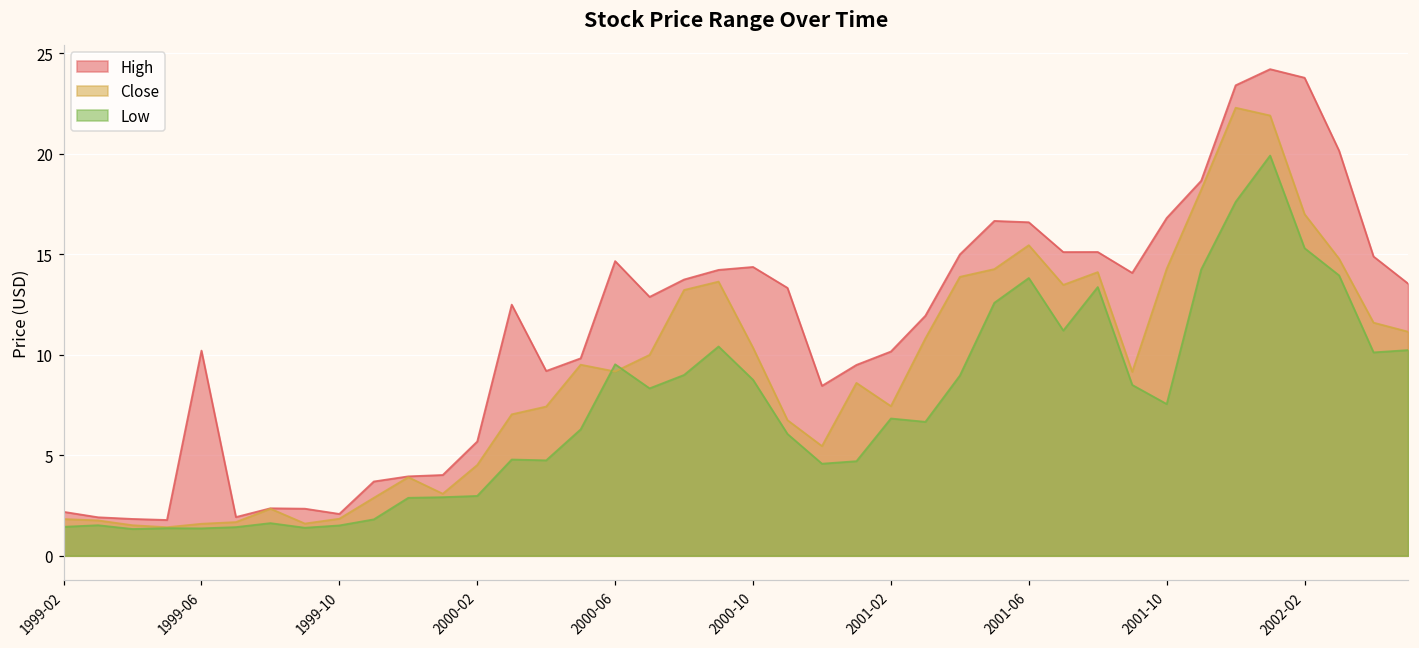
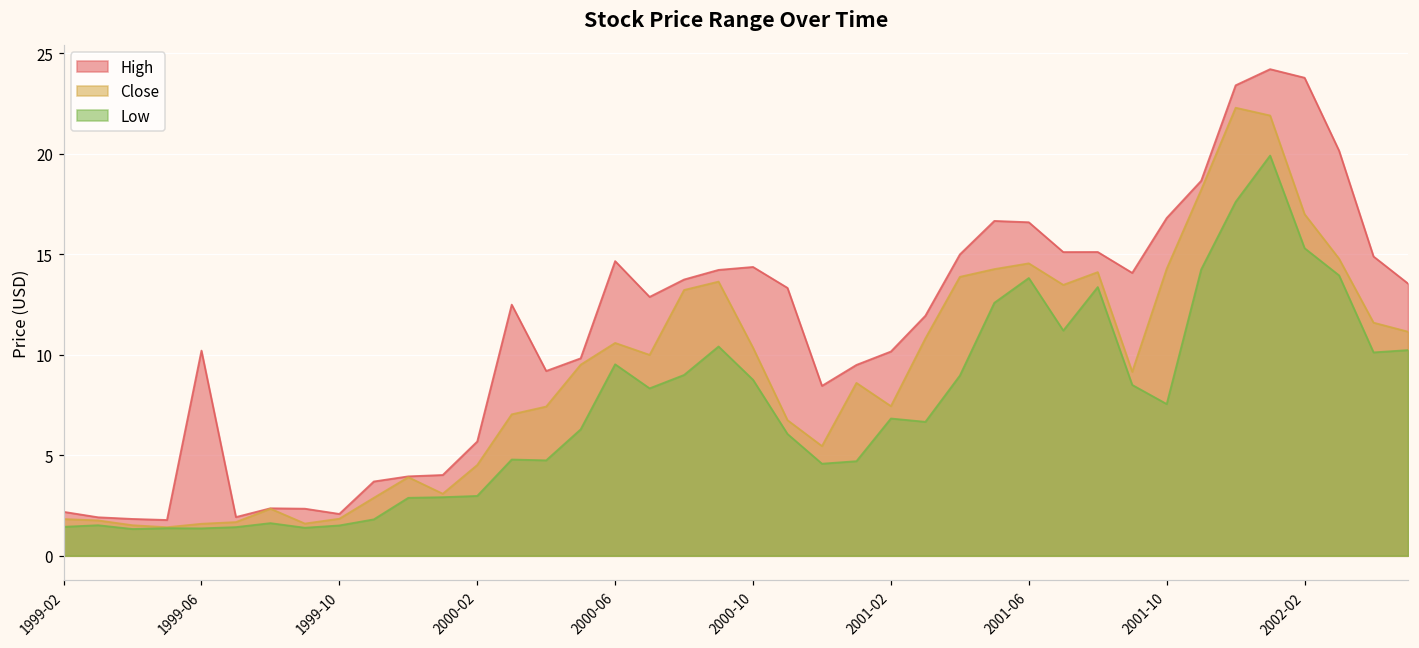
  {
    "High": {
      "1999-02": 2.2,
      "1999-06": 10.2,
      "1999-10": 2.1,
      "2000-02": 5.7,
      "2000-06": 14.7,
      "2000-10": 14.4,
      "2001-02": 10.2,
      "2001-06": 16.6,
      "2001-10": 16.8,
      "2002-02": 23.8
    },
    "Close": {
      "1999-02": 1.8,
      "1999-06": 1.6,
      "1999-10": 1.8,
      "2000-02": 4.5,
-     "2000-06": 9.2,
+     "2000-06": 10.6,
      "2000-10": 10.4,
      "2001-02": 7.4,
-     "2001-06": 15.5,
+     "2001-06": 14.6,
      "2001-10": 14.3,
      "2002-02": 17.0
    },
    "Low": {
      "1999-02": 1.4,
      "1999-06": 1.4,
      "1999-10": 1.5,
      "2000-02": 3.0,
      "2000-06": 9.5,
      "2000-10": 8.8,
      "2001-02": 6.8,
      "2001-06": 13.8,
      "2001-10": 7.6,
      "2002-02": 15.3
    }
  }
